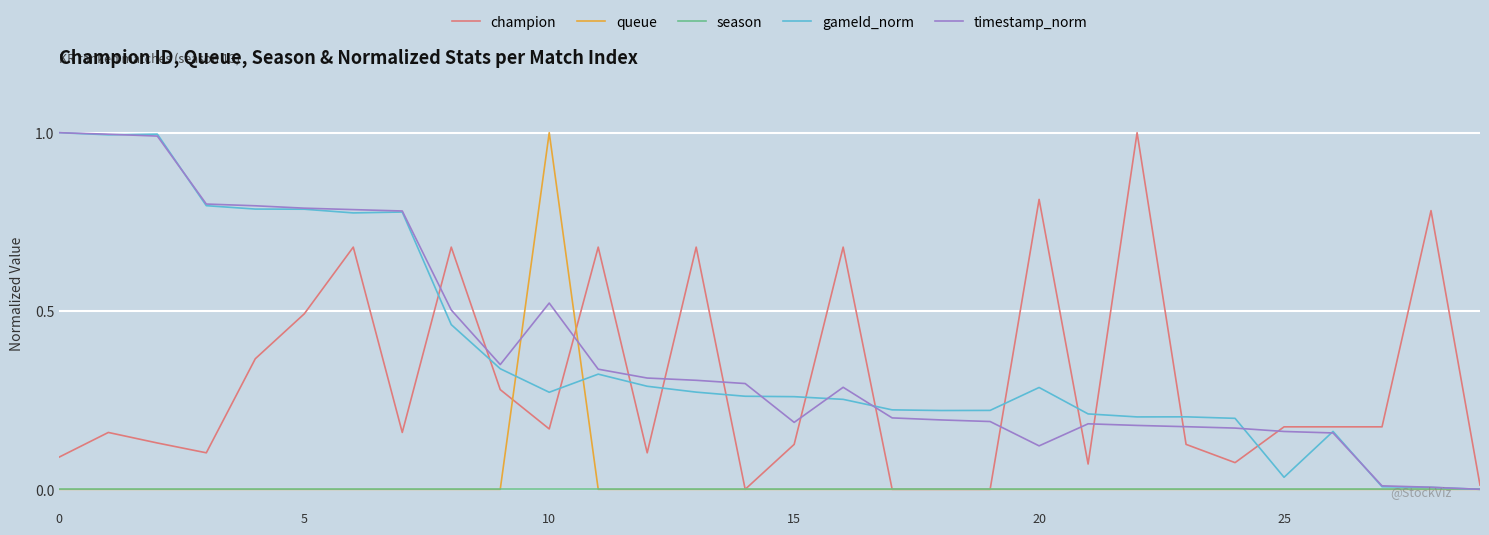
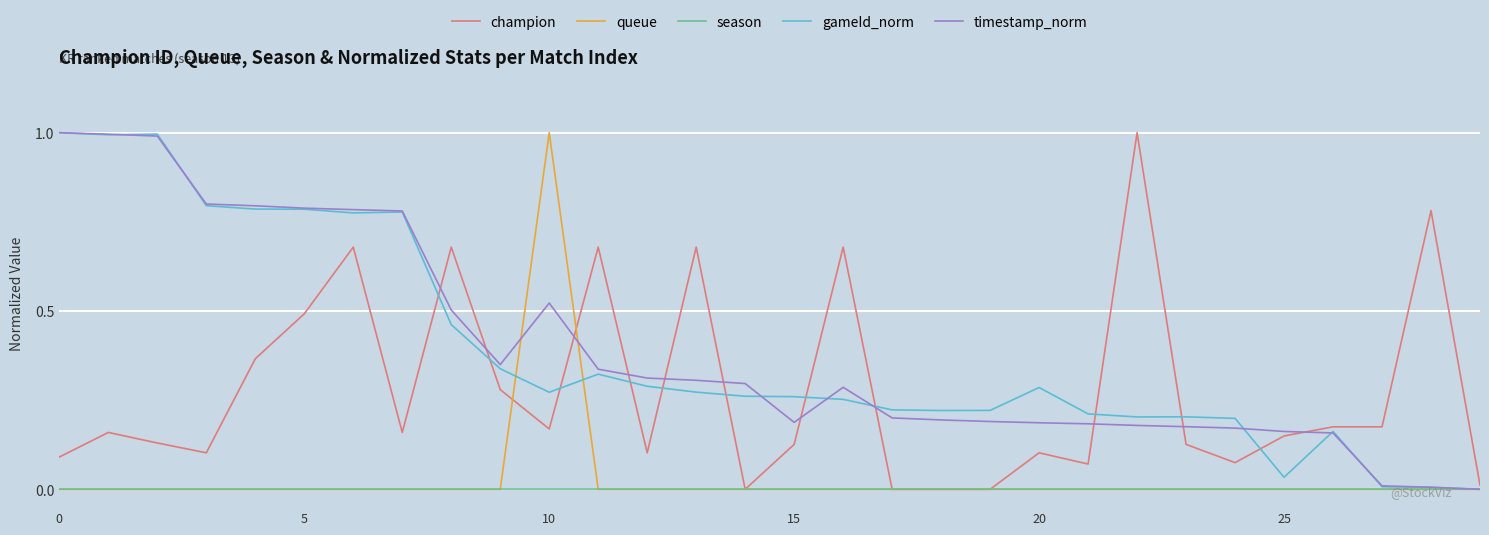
  {
    "champion": {
      "0": 0.09,
      "5": 0.49,
      "10": 0.17,
      "15": 0.13,
-     "20": 0.81,
-     "25": 0.18
+     "20": 0.10,
+     "25": 0.15
    },
    "queue": {
      "10": 1.00
    },
    "season": {
      "10": 0.00
    },
    "gameId_norm": {
      "10": 0.27,
      "15": 0.26,
      "20": 0.29,
      "25": 0.03
    },
    "timestamp_norm": {
      "10": 0.52,
      "15": 0.19,
-     "20": 0.12,
+     "20": 0.19,
      "25": 0.16
    }
  }
